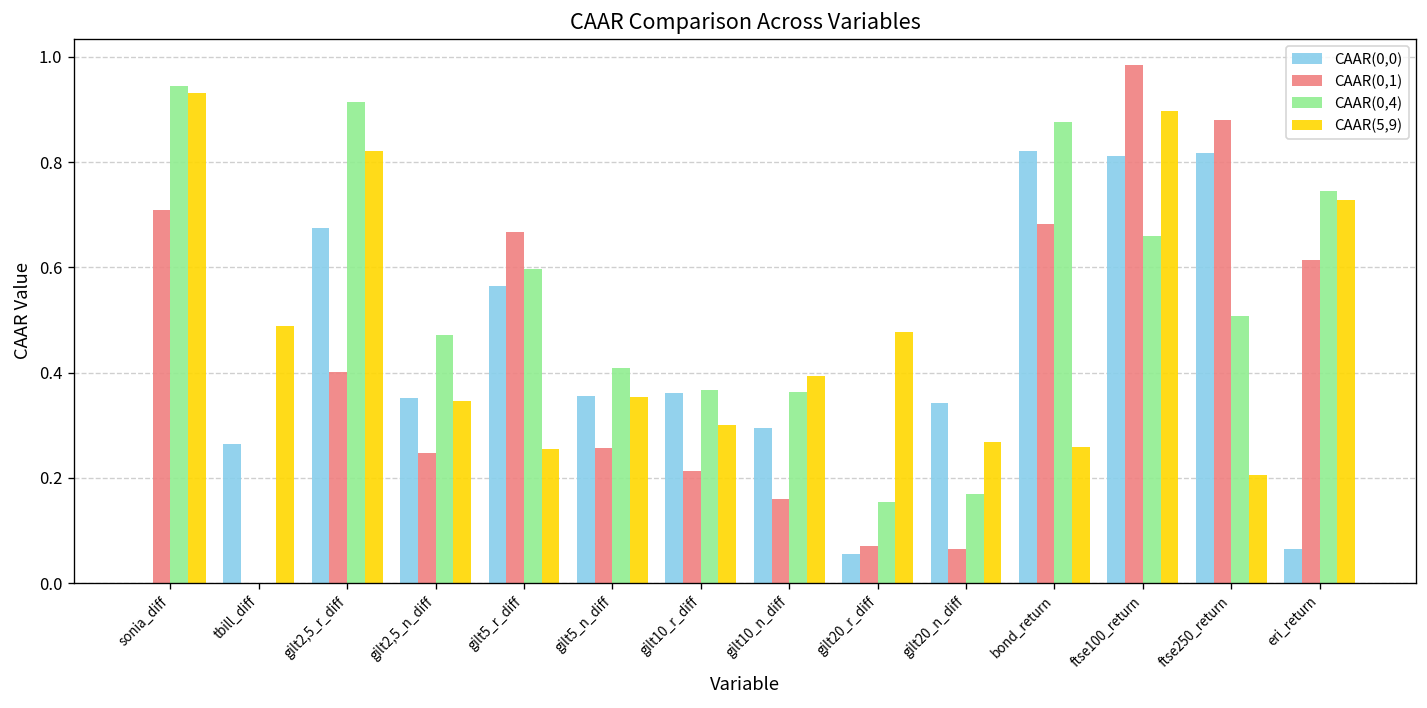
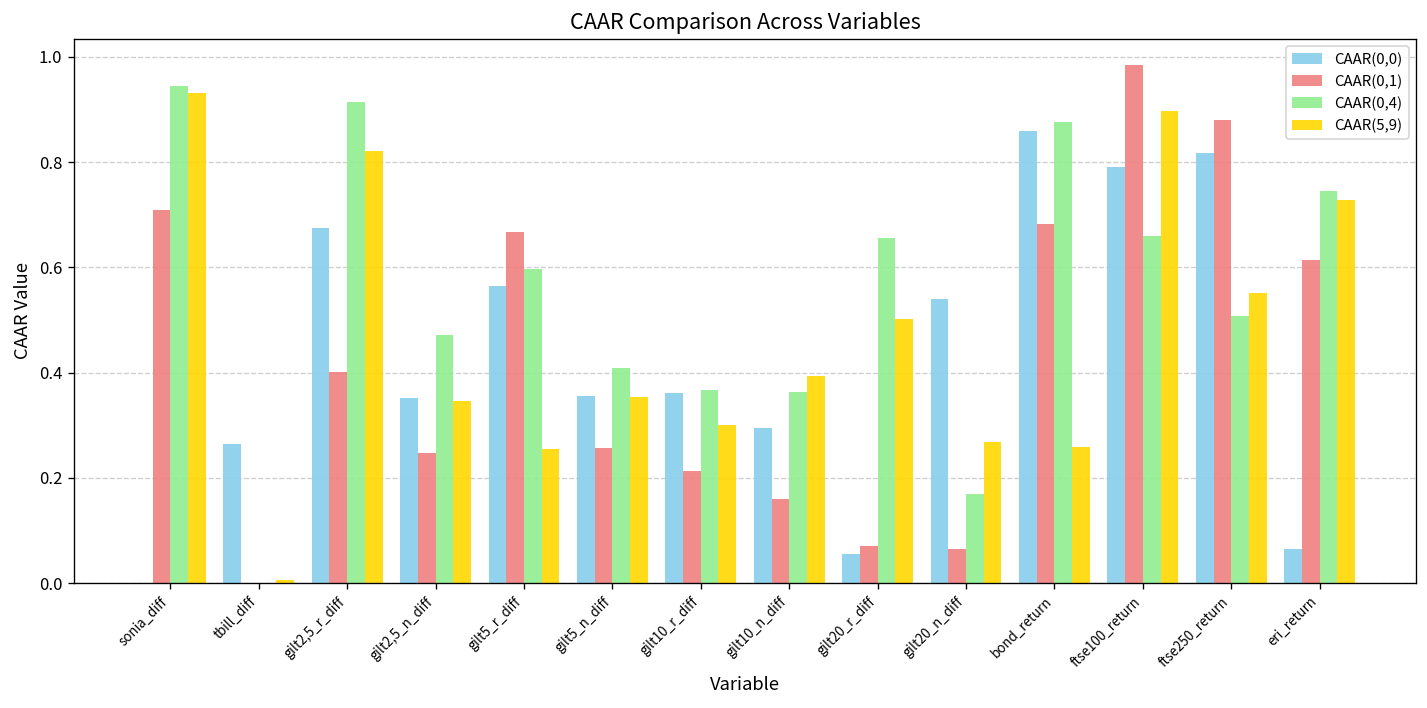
  {
    "CAAR(0,0)": {
      "tbill_diff": 0.26,
      "gilt2,5_r_diff": 0.67,
      "gilt2,5_n_diff": 0.35,
      "gilt5_r_diff": 0.56,
      "gilt5_n_diff": 0.35,
      "gilt10_r_diff": 0.36,
      "gilt10_n_diff": 0.30,
      "gilt20_r_diff": 0.06,
-     "gilt20_n_diff": 0.34,
-     "bond_return": 0.82,
-     "ftse100_return": 0.81,
+     "gilt20_n_diff": 0.54,
+     "bond_return": 0.86,
+     "ftse100_return": 0.79,
      "ftse250_return": 0.82,
      "eri_return": 0.07
    },
    "CAAR(0,1)": {
      "sonia_diff": 0.71,
      "tbill_diff": 0.00,
      "gilt2,5_r_diff": 0.40,
      "gilt2,5_n_diff": 0.25,
      "gilt5_r_diff": 0.67,
      "gilt5_n_diff": 0.26,
      "gilt10_r_diff": 0.21,
      "gilt10_n_diff": 0.16,
      "gilt20_r_diff": 0.07,
      "gilt20_n_diff": 0.06,
      "bond_return": 0.68,
      "ftse100_return": 0.99,
      "ftse250_return": 0.88,
      "eri_return": 0.61
    },
    "CAAR(0,4)": {
      "sonia_diff": 0.94,
      "gilt2,5_r_diff": 0.91,
      "gilt2,5_n_diff": 0.47,
      "gilt5_r_diff": 0.60,
      "gilt5_n_diff": 0.41,
      "gilt10_r_diff": 0.37,
      "gilt10_n_diff": 0.36,
-     "gilt20_r_diff": 0.15,
+     "gilt20_r_diff": 0.66,
      "gilt20_n_diff": 0.17,
      "bond_return": 0.88,
      "ftse100_return": 0.66,
      "ftse250_return": 0.51,
      "eri_return": 0.74
    },
    "CAAR(5,9)": {
      "sonia_diff": 0.93,
-     "tbill_diff": 0.49,
+     "tbill_diff": 0.01,
      "gilt2,5_r_diff": 0.82,
      "gilt2,5_n_diff": 0.35,
      "gilt5_r_diff": 0.25,
      "gilt5_n_diff": 0.35,
      "gilt10_r_diff": 0.30,
      "gilt10_n_diff": 0.39,
-     "gilt20_r_diff": 0.48,
+     "gilt20_r_diff": 0.50,
      "gilt20_n_diff": 0.27,
      "bond_return": 0.26,
      "ftse100_return": 0.90,
-     "ftse250_return": 0.21,
+     "ftse250_return": 0.55,
      "eri_return": 0.73
    }
  }
